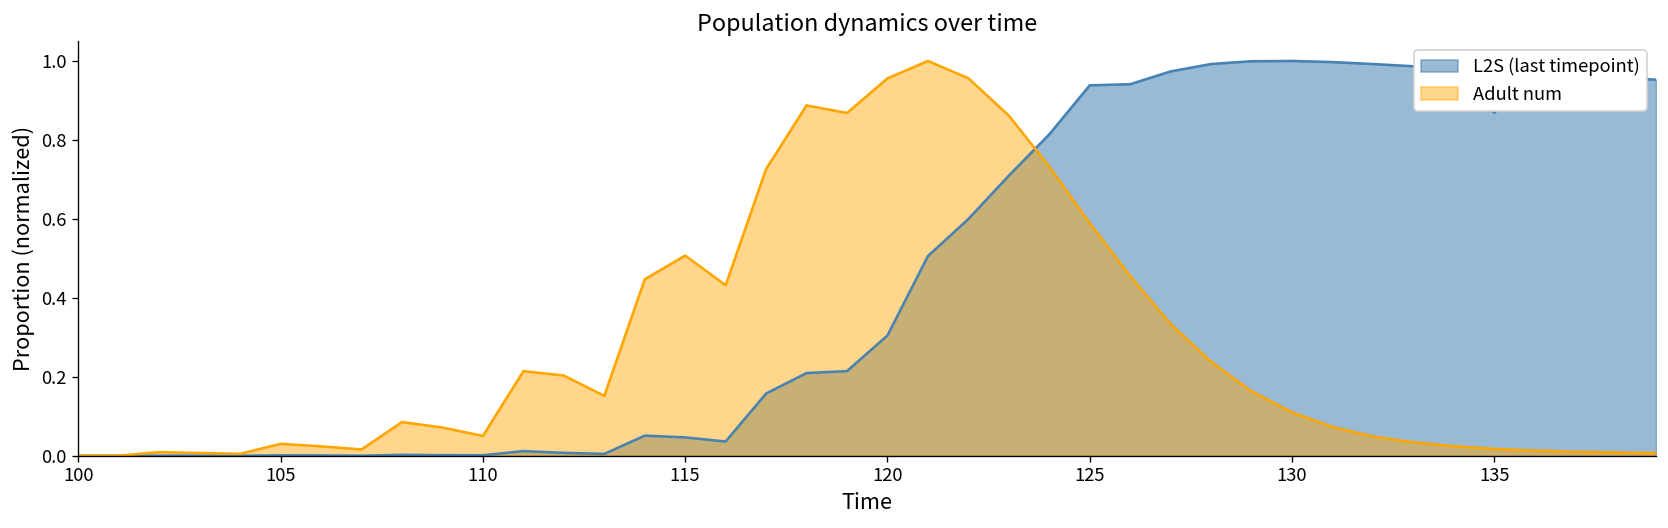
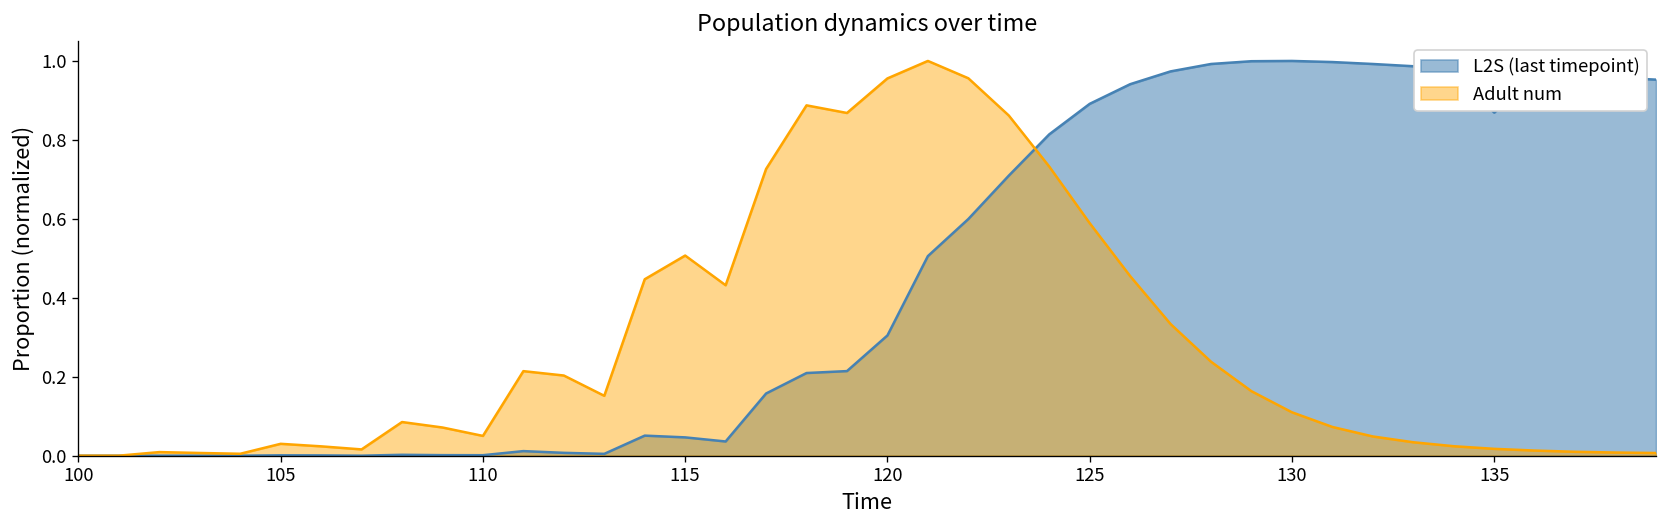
  {
    "L2S (last timepoint)": {
      "105": 0.00,
      "110": 0.00,
      "115": 0.05,
      "120": 0.30,
-     "125": 0.94,
+     "125": 0.89,
      "130": 1.00
    },
    "Adult num": {
      "105": 0.03,
      "110": 0.05,
      "115": 0.51,
      "120": 0.96,
      "125": 0.59,
      "130": 0.11,
      "135": 0.02
    }
  }
